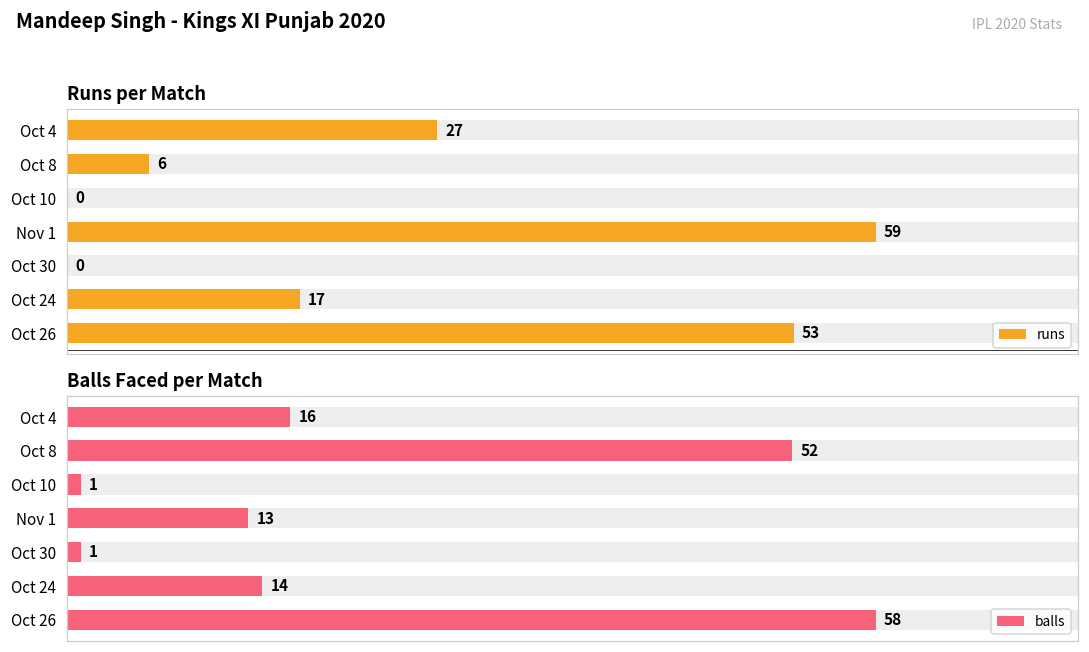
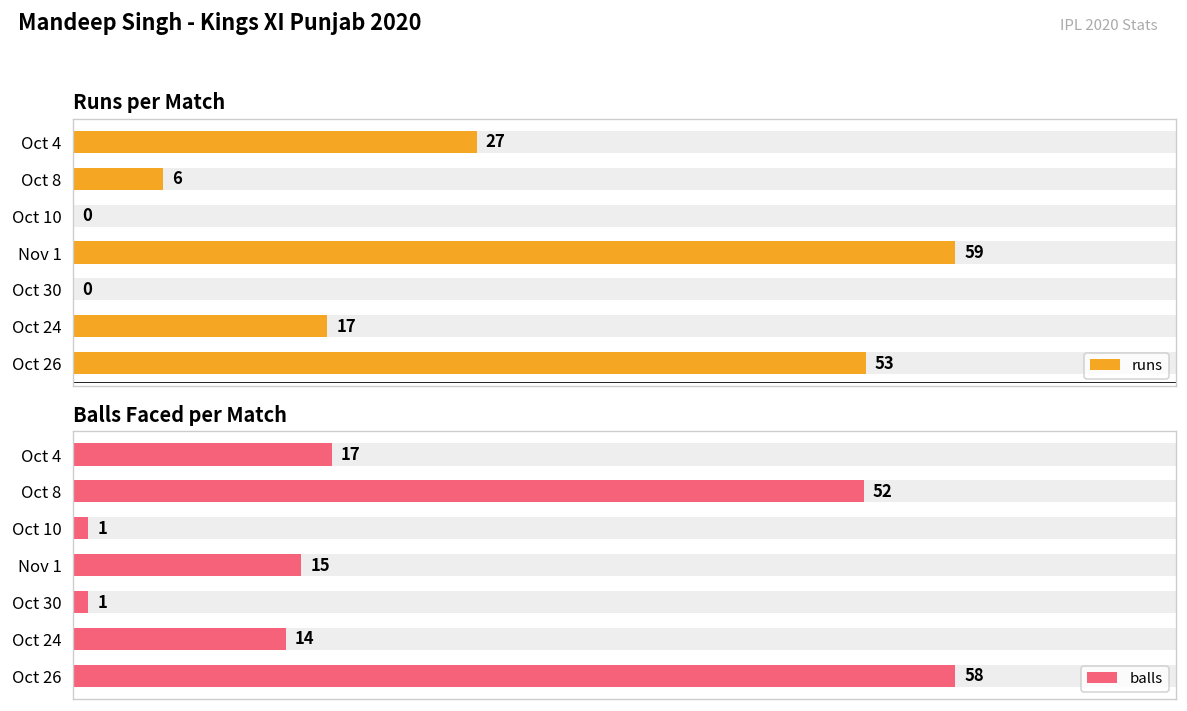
  {
    "Runs per Match": {
      "runs": {
        "Oct 10": 0,
        "Oct 30": 0
      }
    },
    "Balls Faced per Match": {
      "balls": {
-       "Oct 4": 16,
-       "Nov 1": 13
+       "Oct 4": 17,
+       "Nov 1": 15
      }
    }
  }
